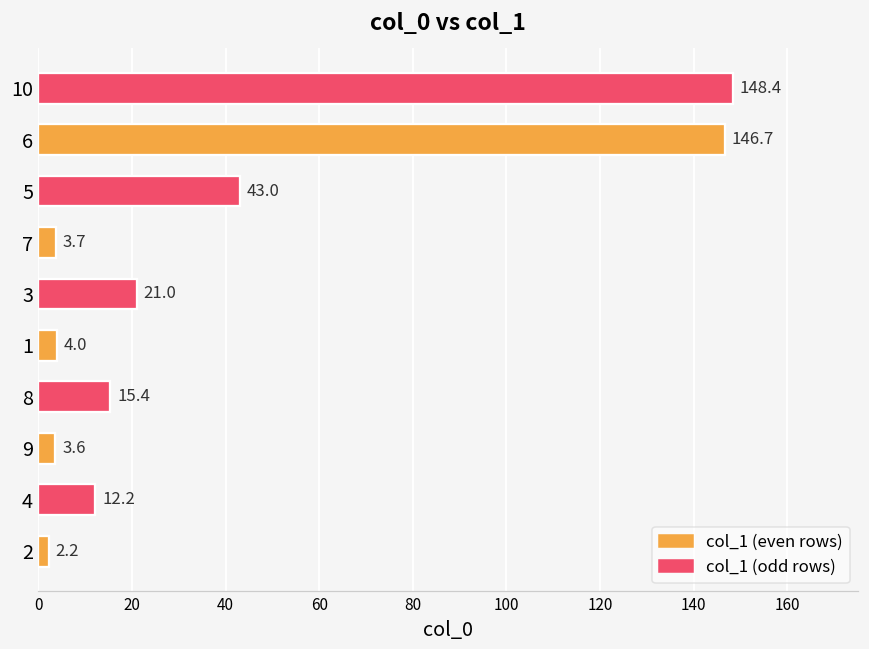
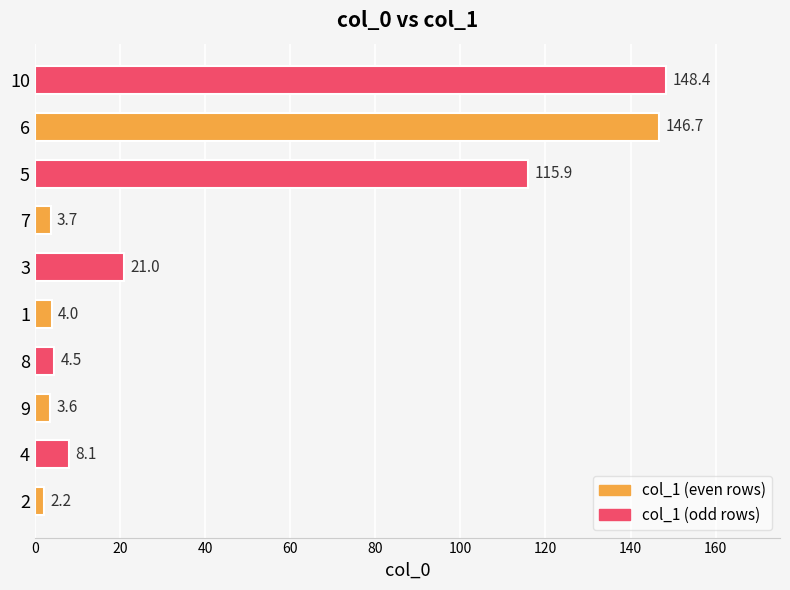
  {
    "10": 148.4,
    "6": 146.7,
-   "5": 43.0,
+   "5": 115.9,
    "7": 3.7,
    "3": 21.0,
    "1": 4.0,
-   "8": 15.4,
+   "8": 4.5,
    "9": 3.6,
-   "4": 12.2,
+   "4": 8.1,
    "2": 2.2
  }
